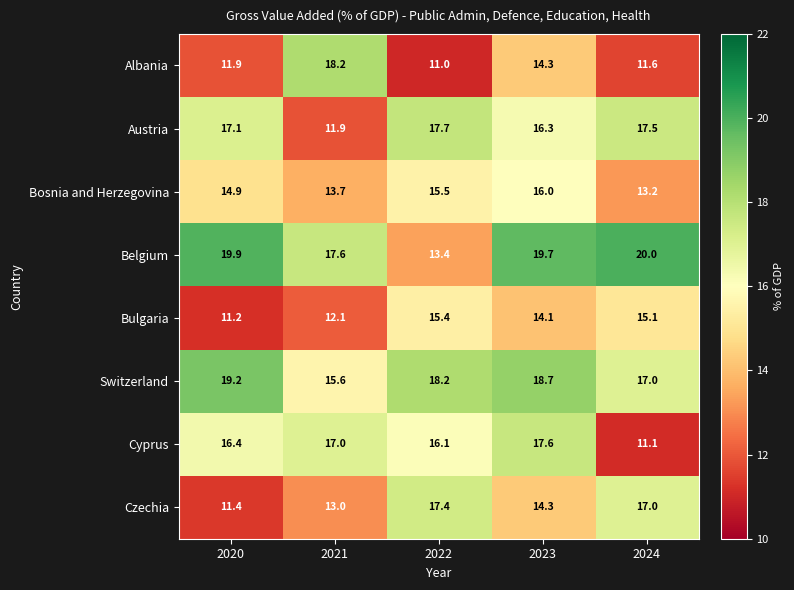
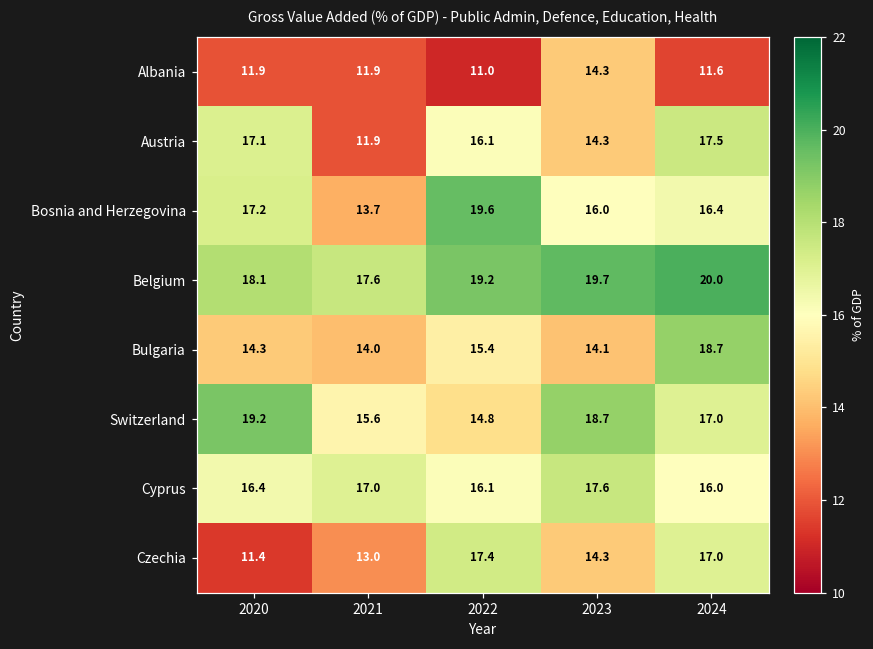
  {
    "Albania": {
      "2020": 11.9,
-     "2021": 18.2,
+     "2021": 11.9,
      "2022": 11.0,
      "2023": 14.3,
      "2024": 11.6
    },
    "Austria": {
      "2020": 17.1,
      "2021": 11.9,
-     "2022": 17.7,
-     "2023": 16.3,
+     "2022": 16.1,
+     "2023": 14.3,
      "2024": 17.5
    },
    "Bosnia and Herzegovina": {
-     "2020": 14.9,
+     "2020": 17.2,
      "2021": 13.7,
-     "2022": 15.5,
+     "2022": 19.6,
      "2023": 16.0,
-     "2024": 13.2
+     "2024": 16.4
    },
    "Belgium": {
-     "2020": 19.9,
+     "2020": 18.1,
      "2021": 17.6,
-     "2022": 13.4,
+     "2022": 19.2,
      "2023": 19.7,
      "2024": 20.0
    },
    "Bulgaria": {
-     "2020": 11.2,
-     "2021": 12.1,
+     "2020": 14.3,
+     "2021": 14.0,
      "2022": 15.4,
      "2023": 14.1,
-     "2024": 15.1
+     "2024": 18.7
    },
    "Switzerland": {
      "2020": 19.2,
      "2021": 15.6,
-     "2022": 18.2,
+     "2022": 14.8,
      "2023": 18.7,
      "2024": 17.0
    },
    "Cyprus": {
      "2020": 16.4,
      "2021": 17.0,
      "2022": 16.1,
      "2023": 17.6,
-     "2024": 11.1
+     "2024": 16.0
    },
    "Czechia": {
      "2020": 11.4,
      "2021": 13.0,
      "2022": 17.4,
      "2023": 14.3,
      "2024": 17.0
    }
  }
